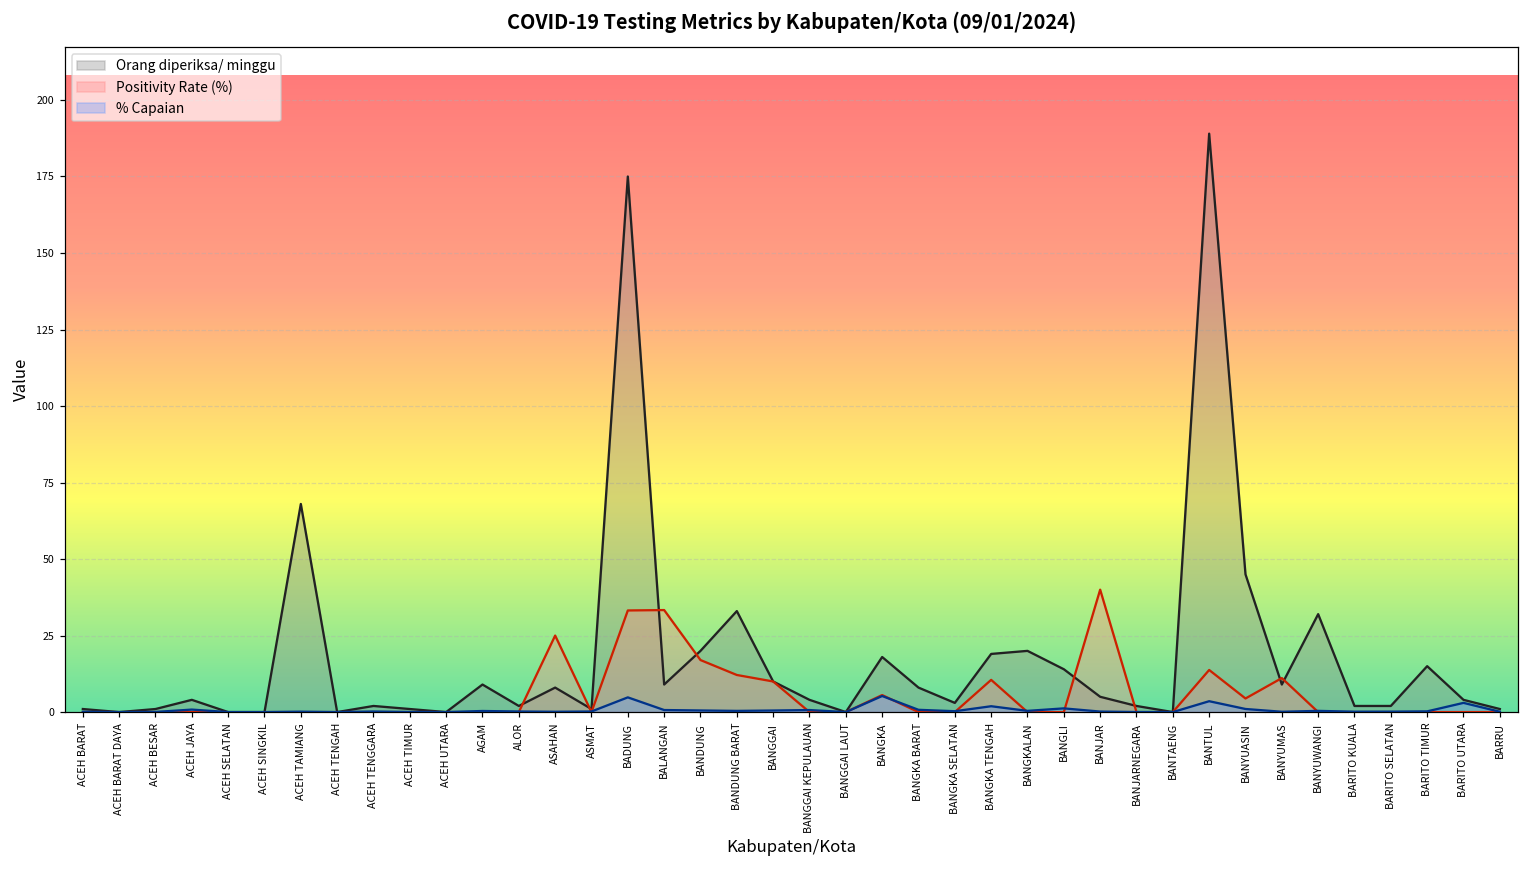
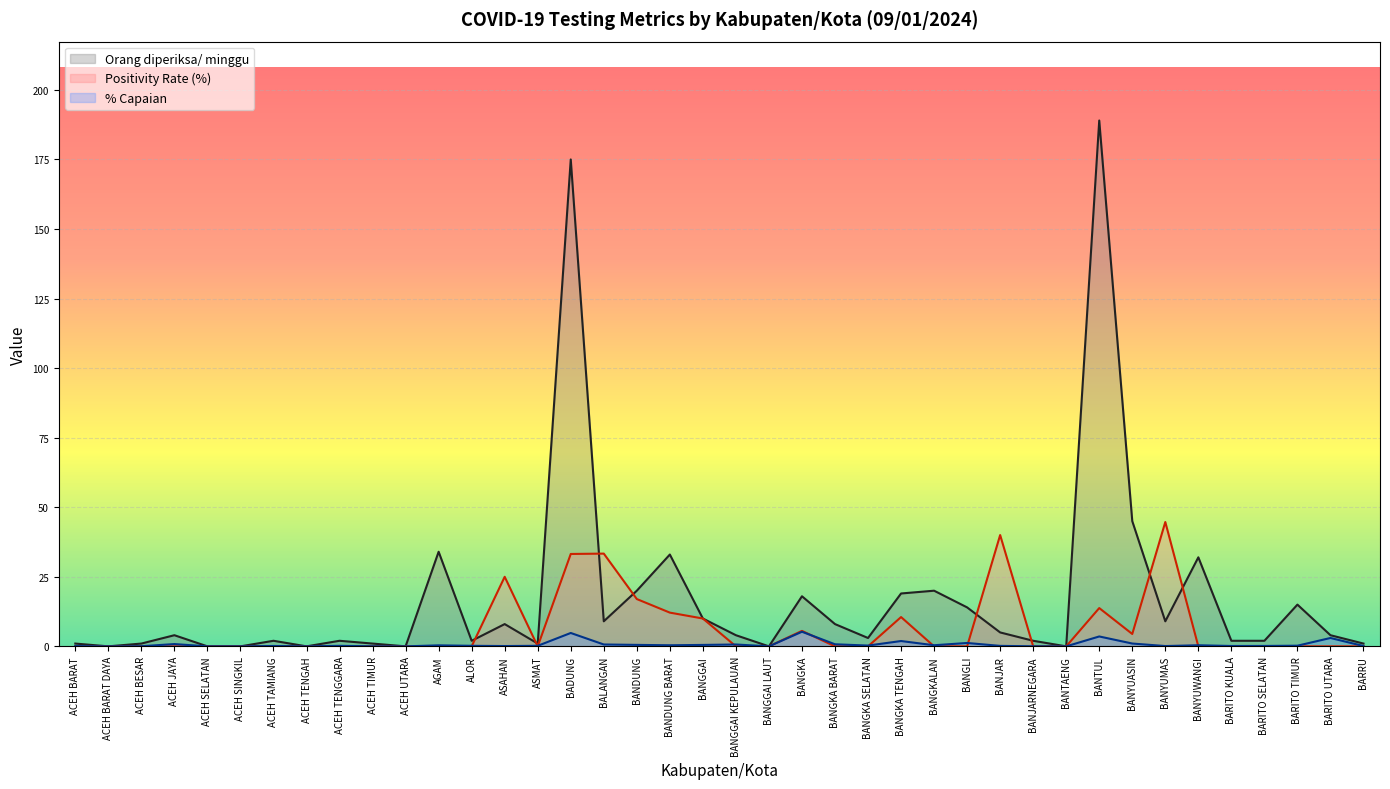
  {
    "Orang diperiksa/ minggu": {
      "ACEH BESAR": 1,
      "ACEH JAYA": 4,
-     "ACEH TAMIANG": 68,
+     "ACEH TAMIANG": 2,
      "ACEH TENGGARA": 2,
      "ACEH TIMUR": 1,
-     "AGAM": 9,
+     "AGAM": 34,
      "ALOR": 2,
      "ASAHAN": 8,
      "BADUNG": 175,
      "BALANGAN": 9,
      "BANDUNG": 20,
      "BANDUNG BARAT": 33,
      "BANGGAI KEPULAUAN": 4,
      "BANGKA": 18,
      "BANGKA BARAT": 8,
      "BANGKA SELATAN": 3,
      "BANGKA TENGAH": 19,
      "BANGKALAN": 20,
      "BANGLI": 14,
      "BANJAR": 5,
      "BANJARNEGARA": 2,
      "BANTUL": 189,
      "BANYUASIN": 45,
      "BANYUMAS": 9,
      "BANYUWANGI": 32,
      "BARITO KUALA": 2,
      "BARITO SELATAN": 2,
      "BARITO TIMUR": 15,
      "BARITO UTARA": 4
    },
    "Positivity Rate (%)": {
      "ASAHAN": 25,
      "BADUNG": 33,
      "BALANGAN": 33,
      "BANDUNG": 17,
      "BANDUNG BARAT": 12,
      "BANGKA TENGAH": 11,
      "BANGLI": 0,
      "BANJAR": 40,
      "BANTUL": 14,
      "BANYUASIN": 4,
-     "BANYUMAS": 11,
+     "BANYUMAS": 45,
      "BARITO UTARA": 0
    },
    "% Capaian": {
      "ASAHAN": 0,
      "BADUNG": 5,
      "BALANGAN": 1,
      "BANDUNG": 1,
      "BANDUNG BARAT": 0,
      "BANGGAI": 1,
      "BANGKA TENGAH": 2,
      "BANGLI": 1,
      "BANJAR": 0,
      "BANTUL": 4,
      "BANYUASIN": 1,
      "BANYUMAS": 0,
      "BARITO UTARA": 3
    }
  }
